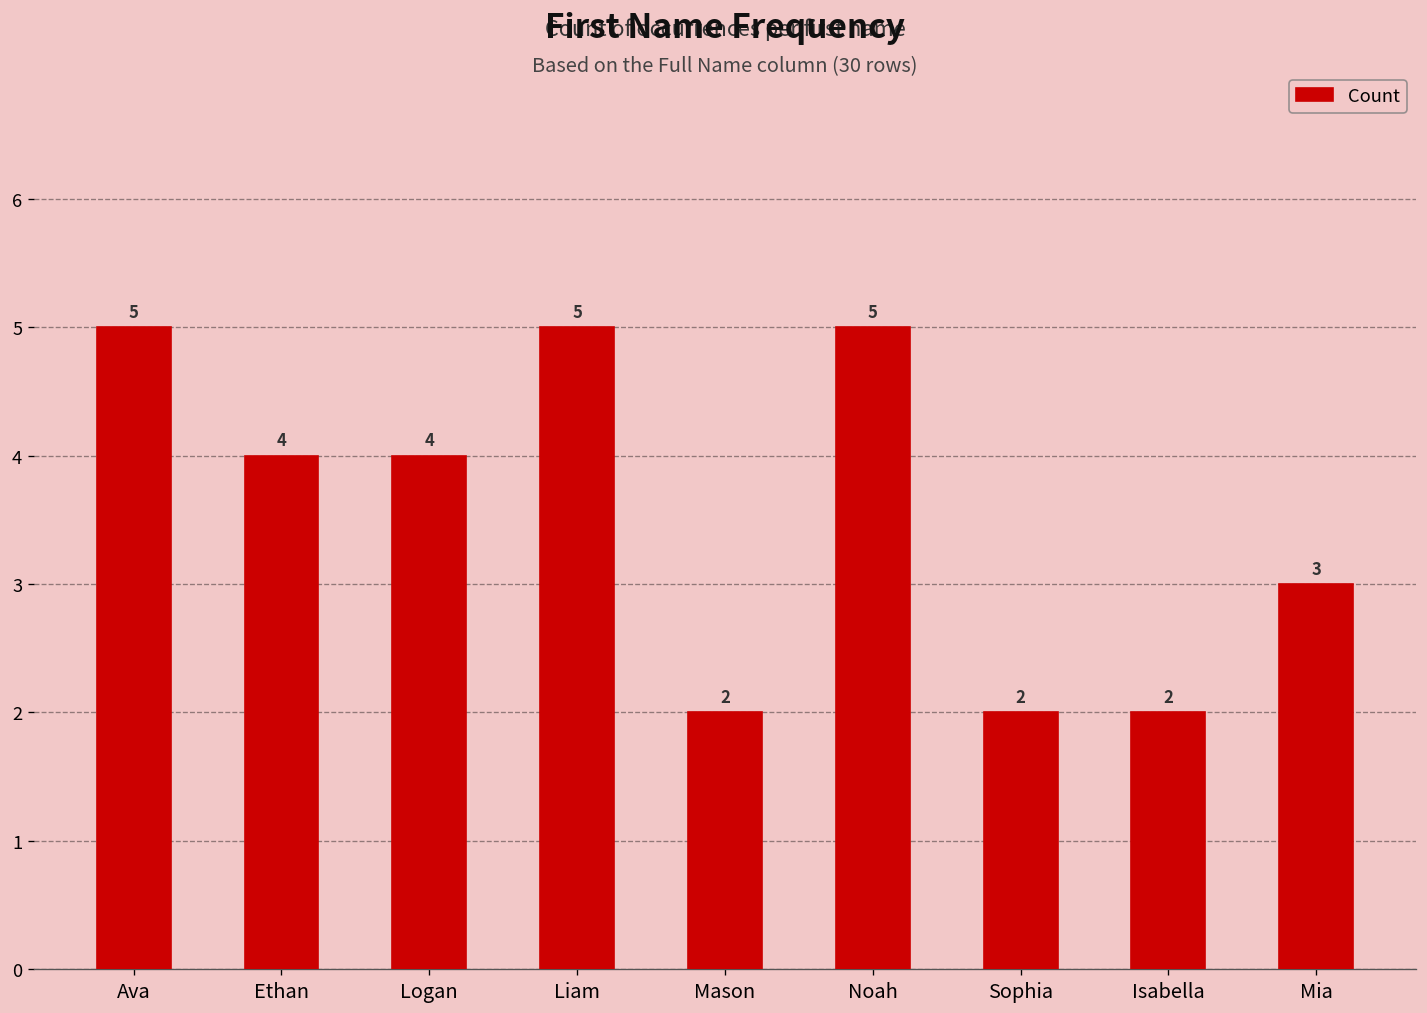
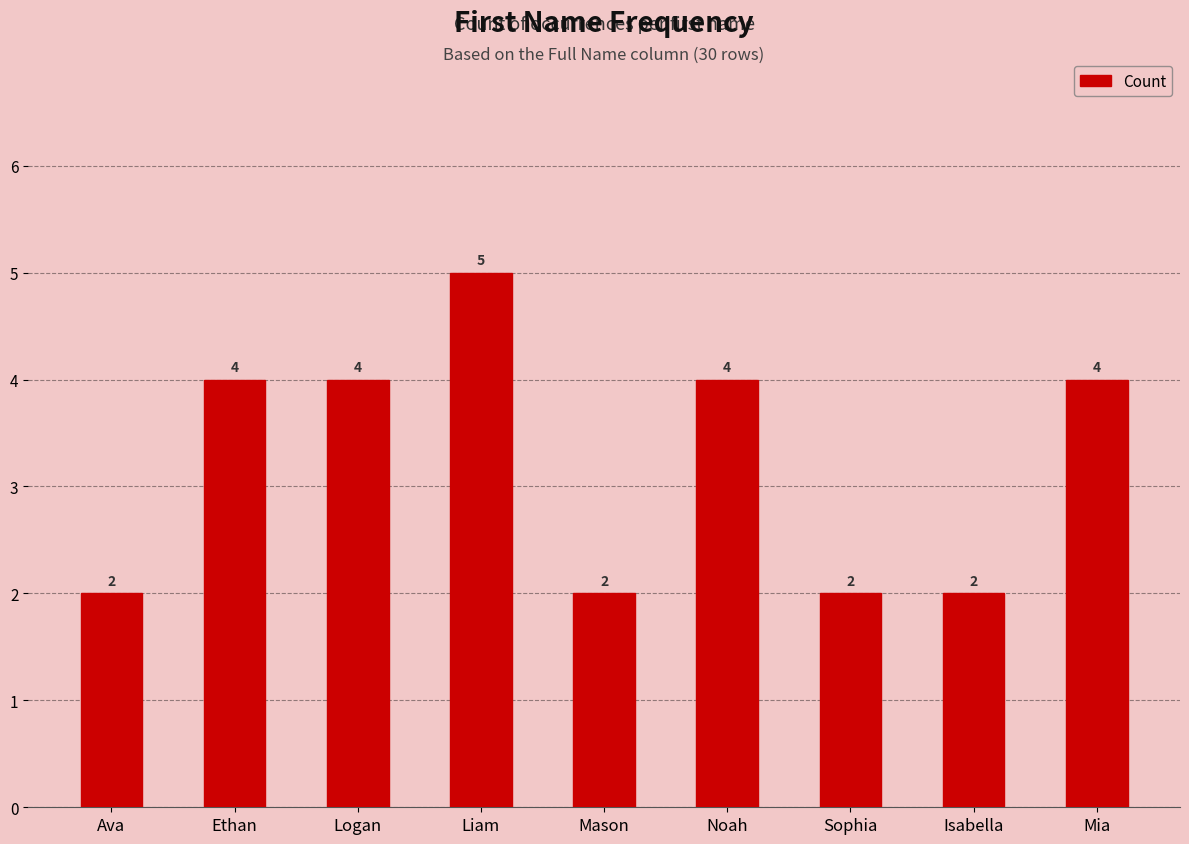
  {
-   "Ava": 5,
+   "Ava": 2,
    "Ethan": 4,
    "Logan": 4,
    "Liam": 5,
    "Mason": 2,
-   "Noah": 5,
+   "Noah": 4,
    "Sophia": 2,
    "Isabella": 2,
-   "Mia": 3
+   "Mia": 4
  }
